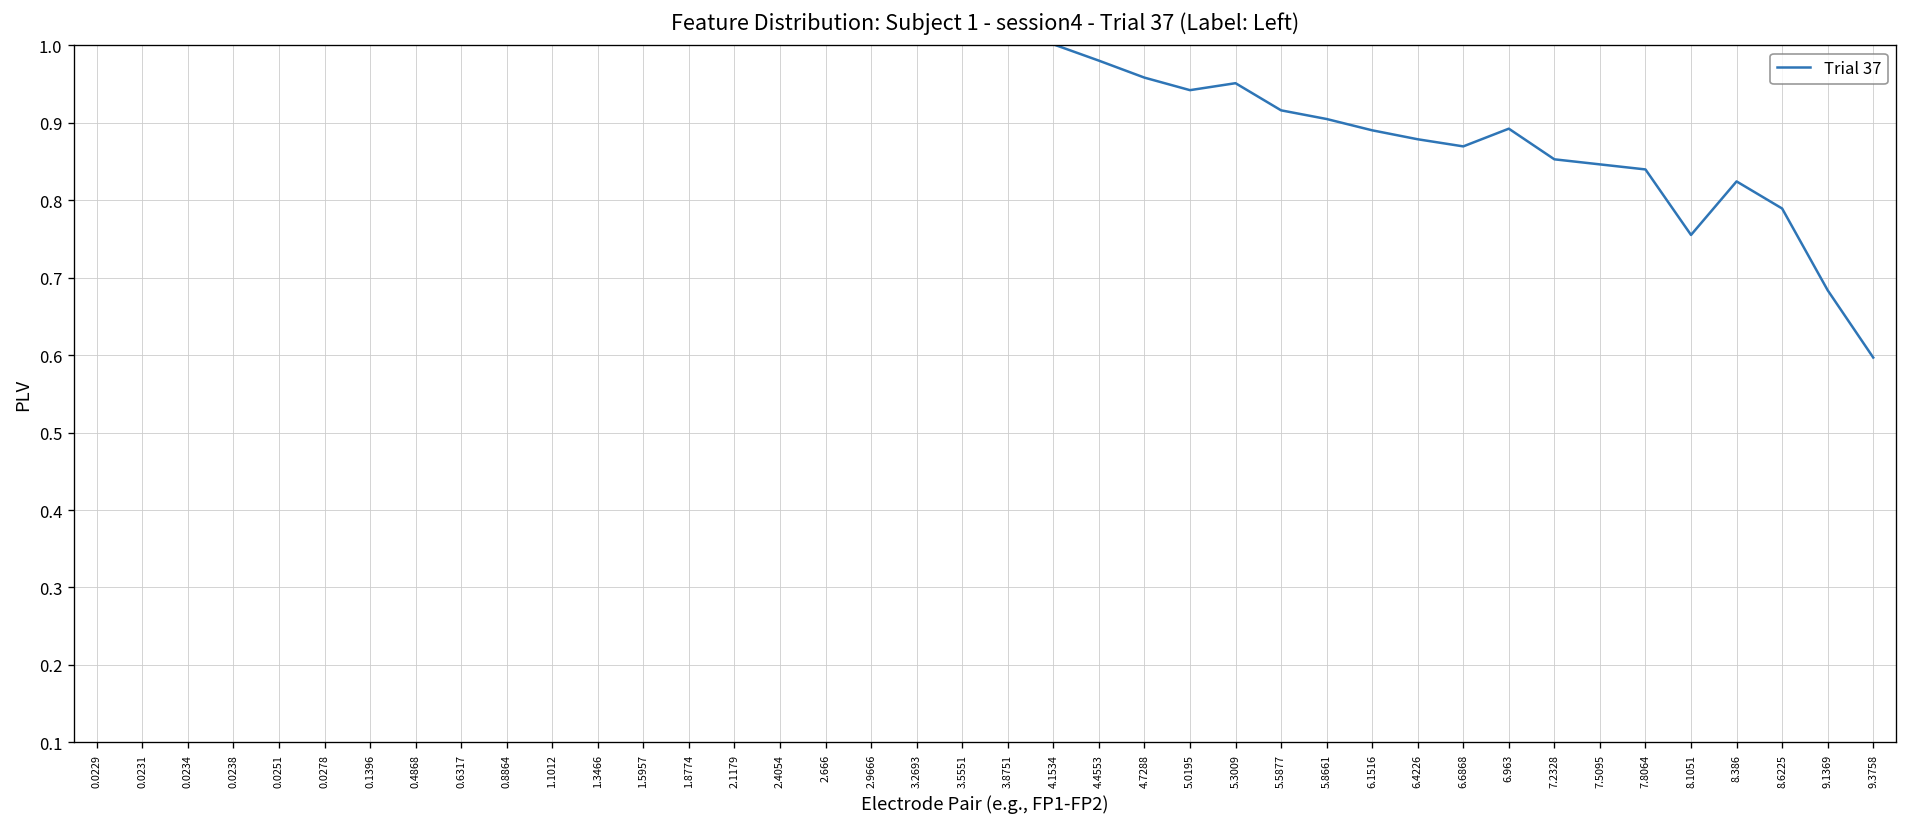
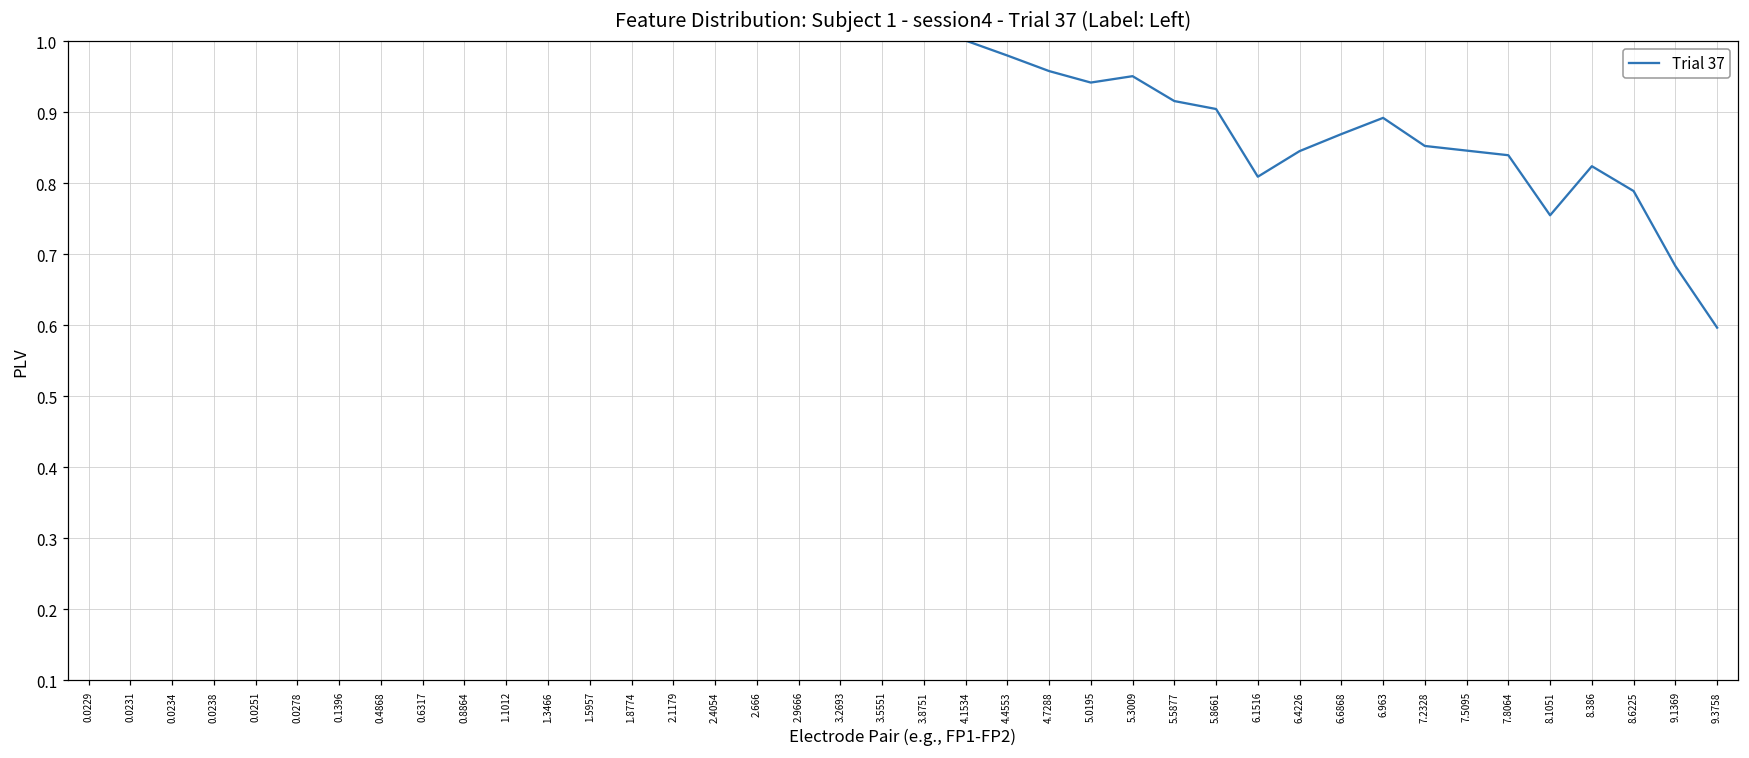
  {
    "4.1534": 1.00,
    "4.4553": 0.98,
    "4.7288": 0.96,
    "5.0195": 0.94,
    "5.3009": 0.95,
    "5.5877": 0.92,
    "5.8661": 0.90,
-   "6.1516": 0.89,
-   "6.4226": 0.88,
+   "6.1516": 0.81,
+   "6.4226": 0.85,
    "6.6868": 0.87,
    "6.963": 0.89,
    "7.2328": 0.85,
    "7.5095": 0.85,
    "7.8064": 0.84,
    "8.1051": 0.76,
    "8.386": 0.82,
    "8.6225": 0.79,
    "9.1369": 0.68,
    "9.3758": 0.60
  }
